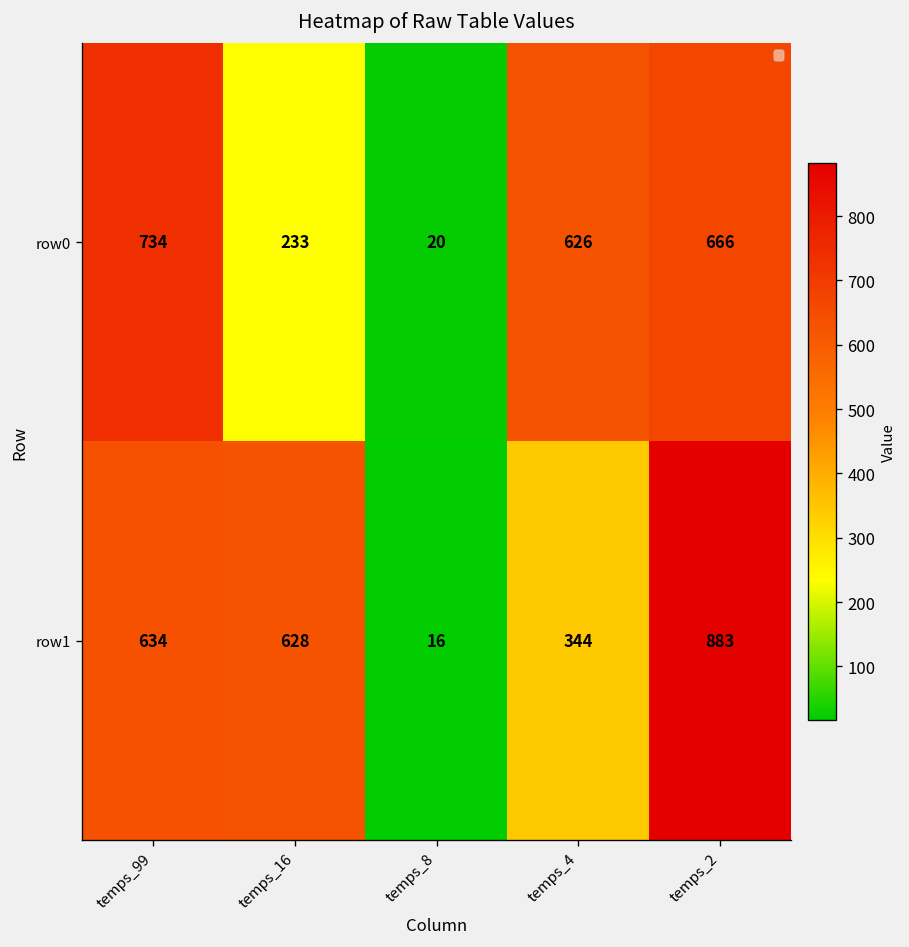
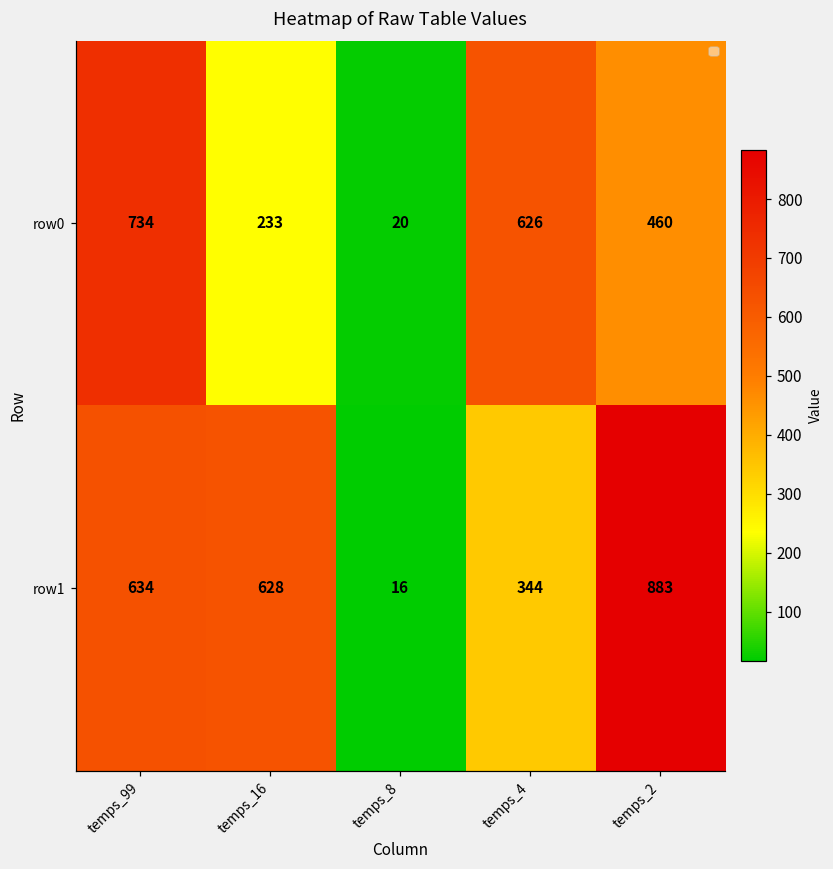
  {
    "row0": {
      "temps_99": 734,
      "temps_16": 233,
      "temps_8": 20,
      "temps_4": 626,
-     "temps_2": 666
+     "temps_2": 460
    },
    "row1": {
      "temps_99": 634,
      "temps_16": 628,
      "temps_8": 16,
      "temps_4": 344,
      "temps_2": 883
    }
  }
